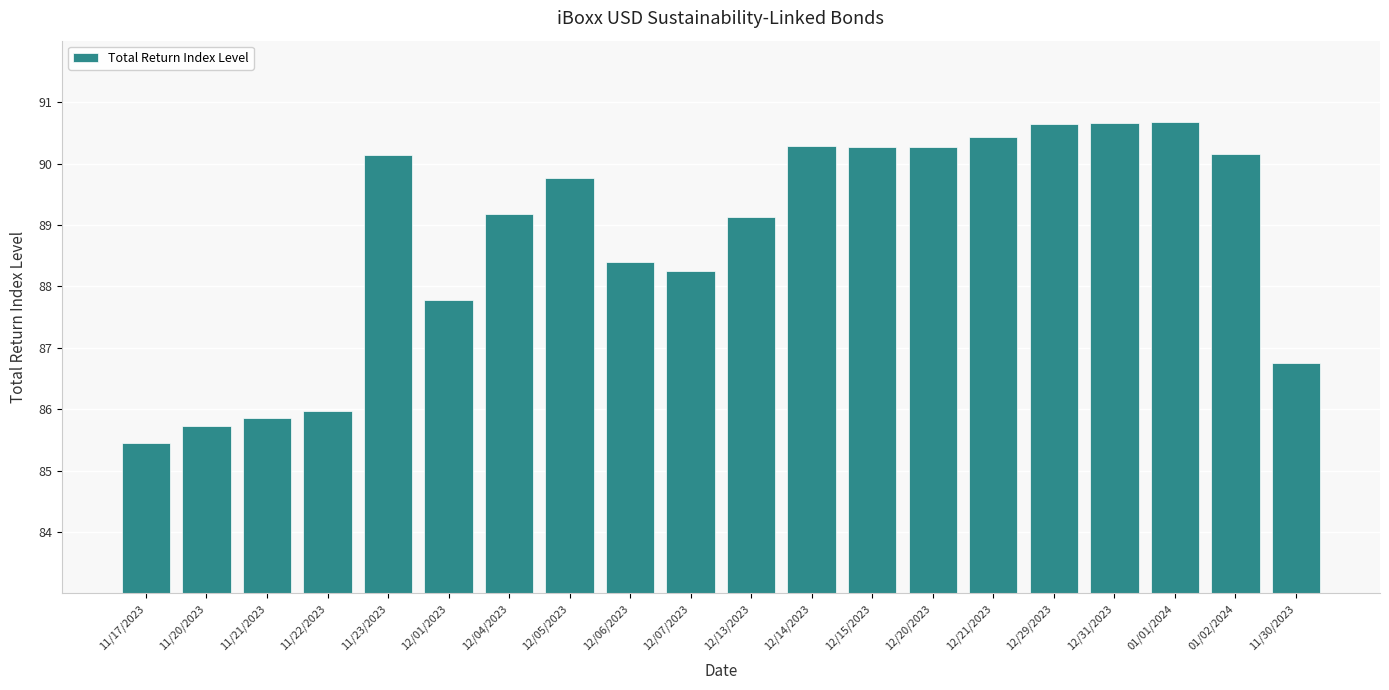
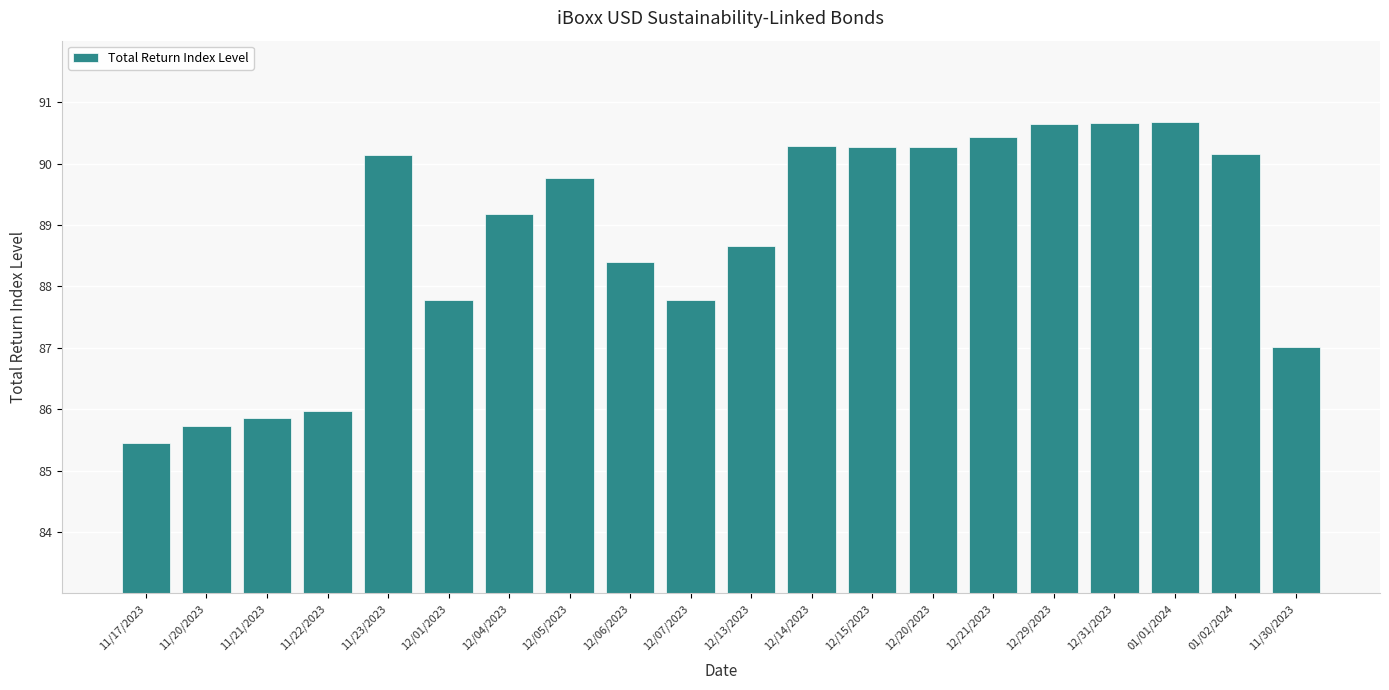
  {
    "11/17/2023": 85.4,
    "11/20/2023": 85.7,
    "11/21/2023": 85.9,
    "11/22/2023": 86.0,
    "11/23/2023": 90.1,
    "12/01/2023": 87.8,
    "12/04/2023": 89.2,
    "12/05/2023": 89.8,
    "12/06/2023": 88.4,
-   "12/07/2023": 88.2,
-   "12/13/2023": 89.1,
+   "12/07/2023": 87.8,
+   "12/13/2023": 88.7,
    "12/14/2023": 90.3,
    "12/15/2023": 90.3,
    "12/20/2023": 90.3,
    "12/21/2023": 90.4,
    "12/29/2023": 90.6,
    "12/31/2023": 90.7,
    "01/01/2024": 90.7,
    "01/02/2024": 90.2,
-   "11/30/2023": 86.8
+   "11/30/2023": 87.0
  }
